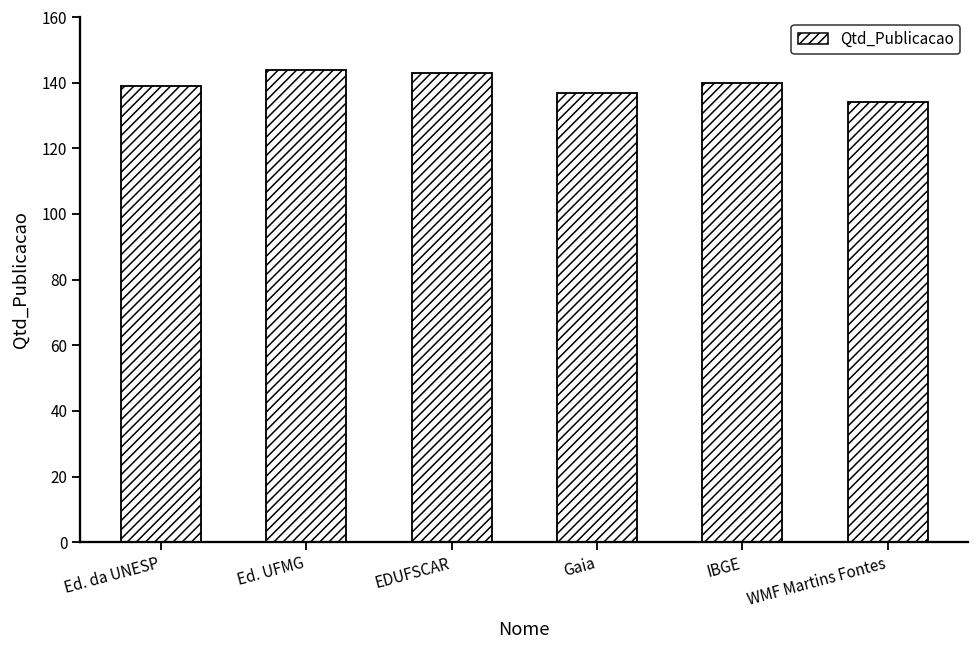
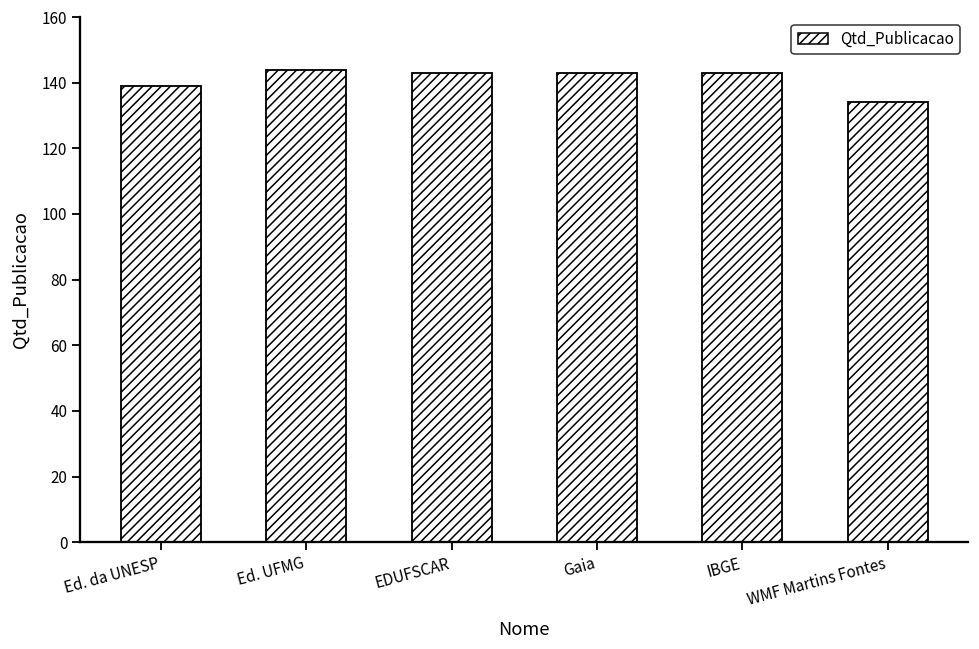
  {
    "Ed. da UNESP": 139,
    "Ed. UFMG": 144,
    "EDUFSCAR": 143,
-   "Gaia": 137,
-   "IBGE": 140,
+   "Gaia": 143,
+   "IBGE": 143,
    "WMF Martins Fontes": 134
  }
